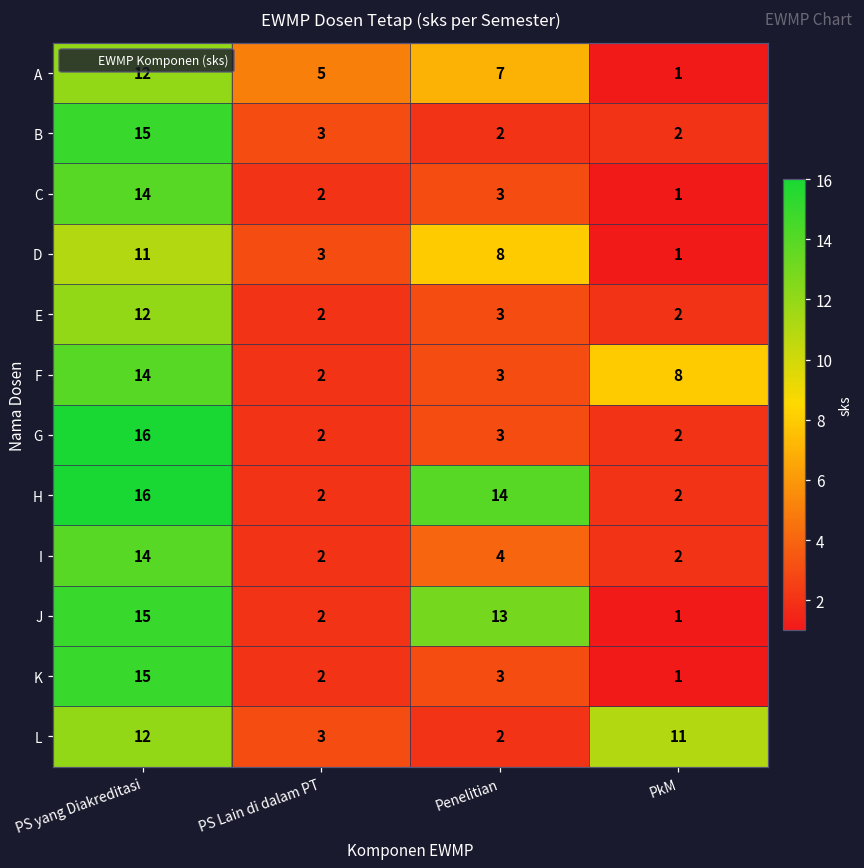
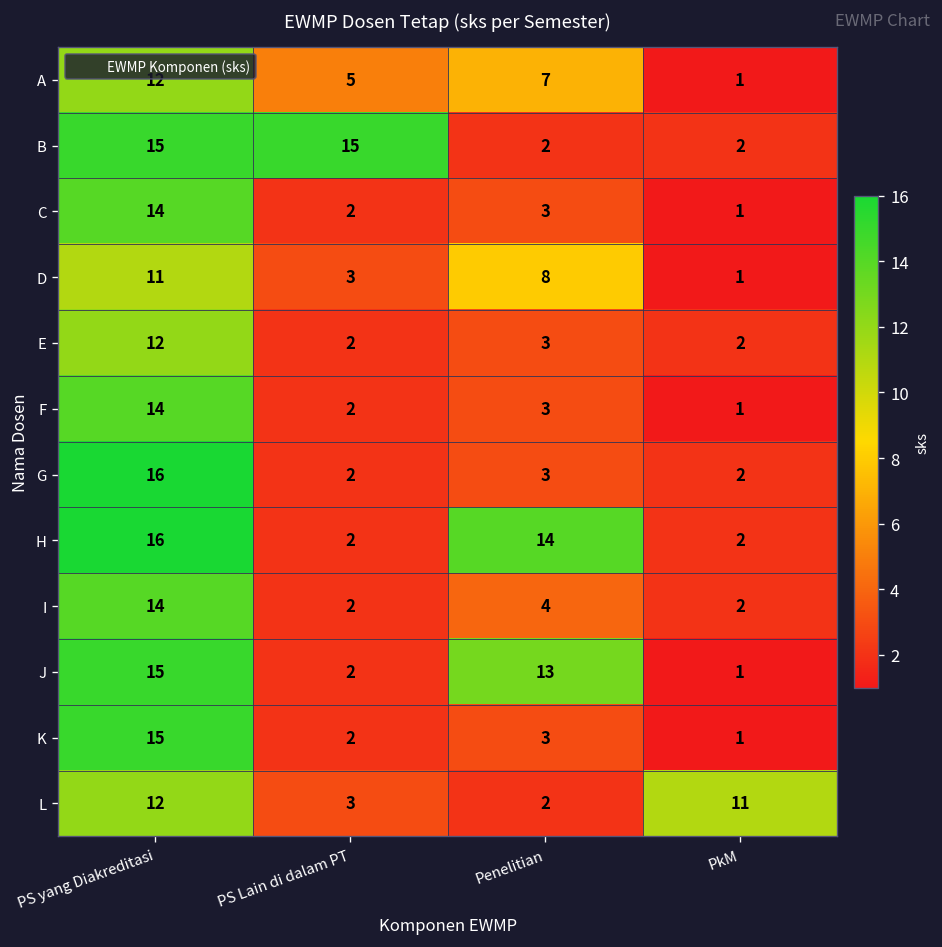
  {
    "A": {
      "PS Lain di dalam PT": 5,
      "Penelitian": 7,
      "PkM": 1
    },
    "B": {
      "PS yang Diakreditasi": 15,
-     "PS Lain di dalam PT": 3,
+     "PS Lain di dalam PT": 15,
      "Penelitian": 2,
      "PkM": 2
    },
    "C": {
      "PS yang Diakreditasi": 14,
      "PS Lain di dalam PT": 2,
      "Penelitian": 3,
      "PkM": 1
    },
    "D": {
      "PS yang Diakreditasi": 11,
      "PS Lain di dalam PT": 3,
      "Penelitian": 8,
      "PkM": 1
    },
    "E": {
      "PS yang Diakreditasi": 12,
      "PS Lain di dalam PT": 2,
      "Penelitian": 3,
      "PkM": 2
    },
    "F": {
      "PS yang Diakreditasi": 14,
      "PS Lain di dalam PT": 2,
      "Penelitian": 3,
-     "PkM": 8
+     "PkM": 1
    },
    "G": {
      "PS yang Diakreditasi": 16,
      "PS Lain di dalam PT": 2,
      "Penelitian": 3,
      "PkM": 2
    },
    "H": {
      "PS yang Diakreditasi": 16,
      "PS Lain di dalam PT": 2,
      "Penelitian": 14,
      "PkM": 2
    },
    "I": {
      "PS yang Diakreditasi": 14,
      "PS Lain di dalam PT": 2,
      "Penelitian": 4,
      "PkM": 2
    },
    "J": {
      "PS yang Diakreditasi": 15,
      "PS Lain di dalam PT": 2,
      "Penelitian": 13,
      "PkM": 1
    },
    "K": {
      "PS yang Diakreditasi": 15,
      "PS Lain di dalam PT": 2,
      "Penelitian": 3,
      "PkM": 1
    },
    "L": {
      "PS yang Diakreditasi": 12,
      "PS Lain di dalam PT": 3,
      "Penelitian": 2,
      "PkM": 11
    }
  }
